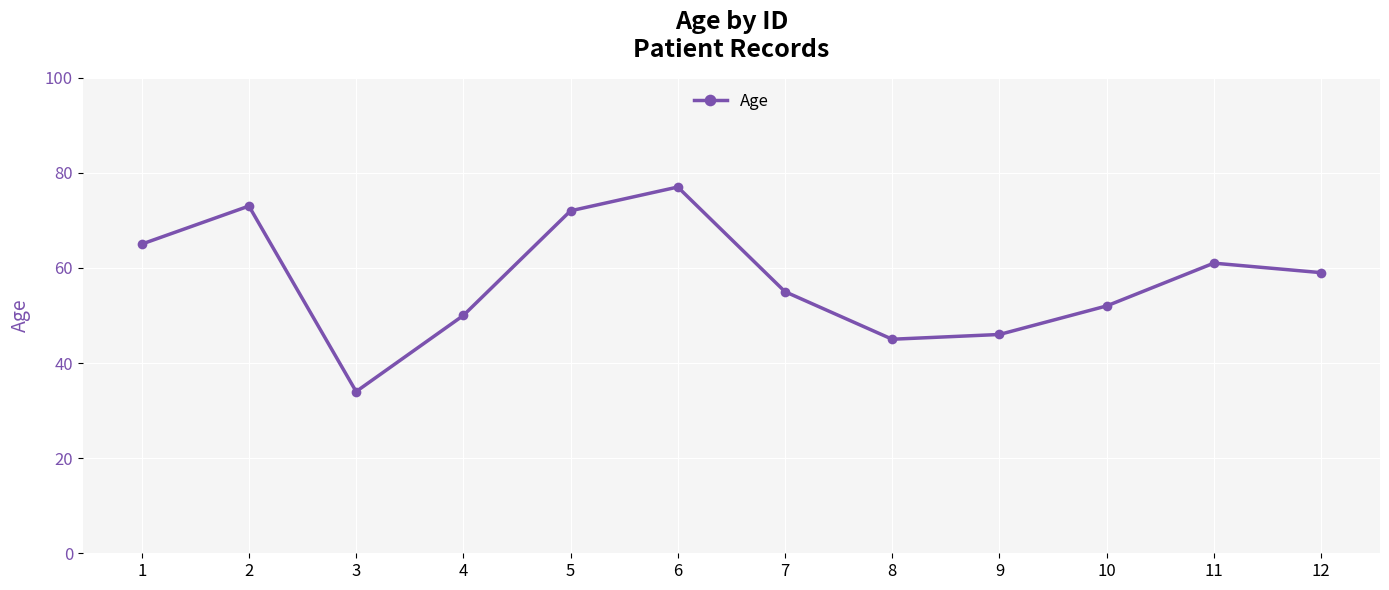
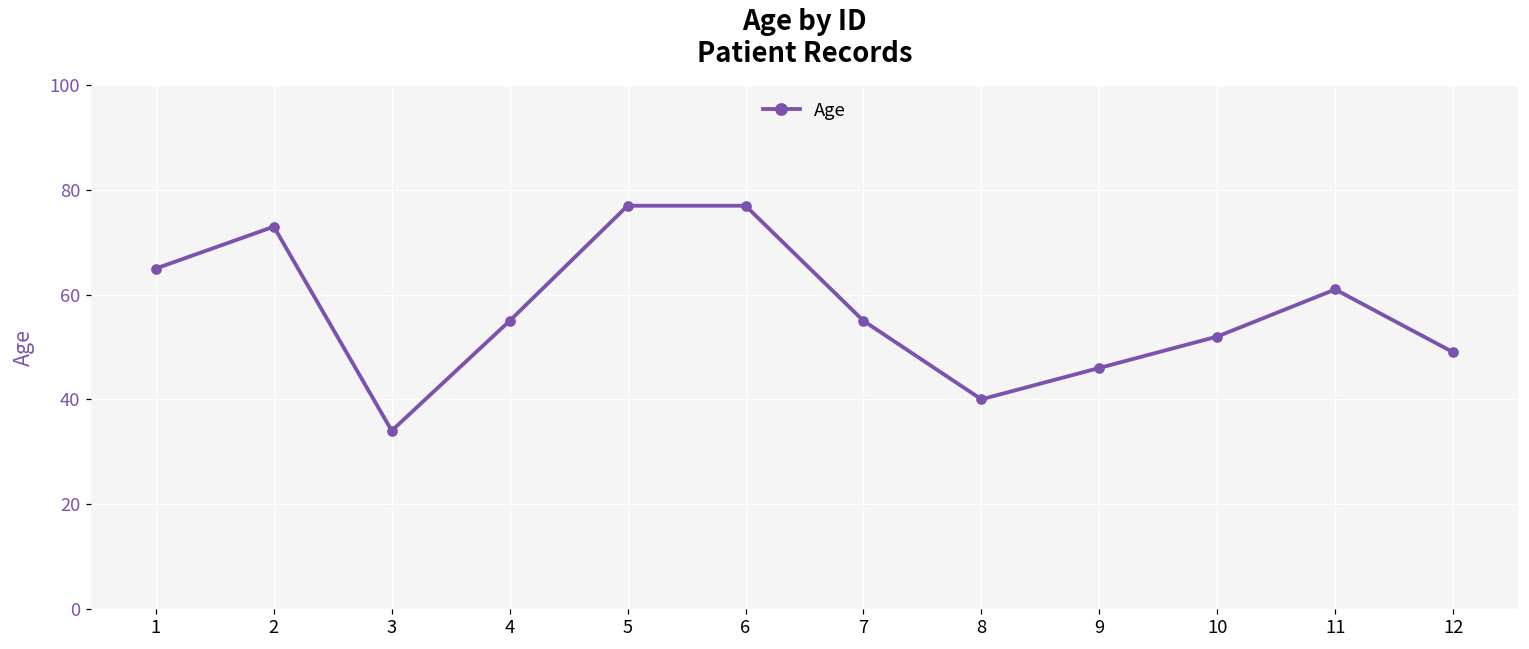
  {
    "1": 65,
    "2": 73,
    "3": 34,
-   "4": 50,
-   "5": 72,
+   "4": 55,
+   "5": 77,
    "6": 77,
    "7": 55,
-   "8": 45,
+   "8": 40,
    "9": 46,
    "10": 52,
    "11": 61,
-   "12": 59
+   "12": 49
  }
